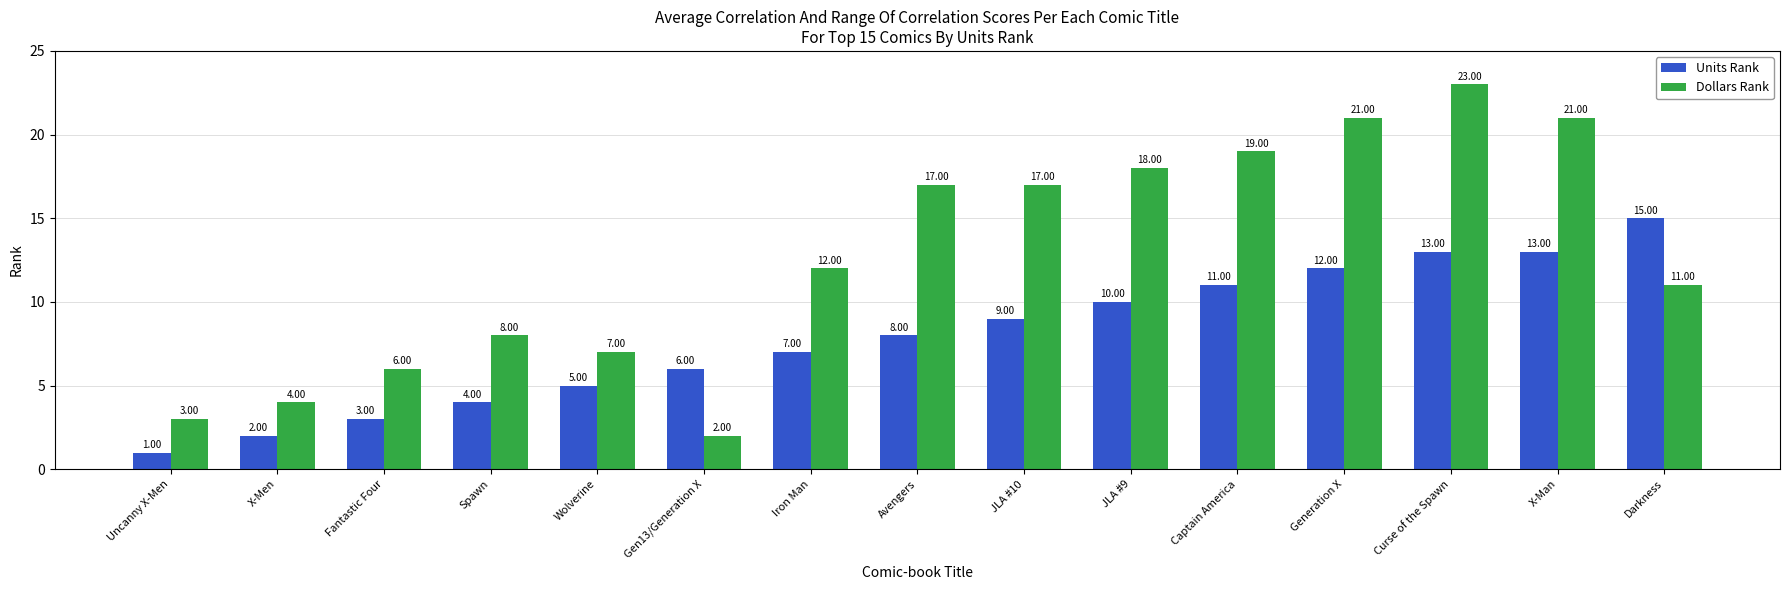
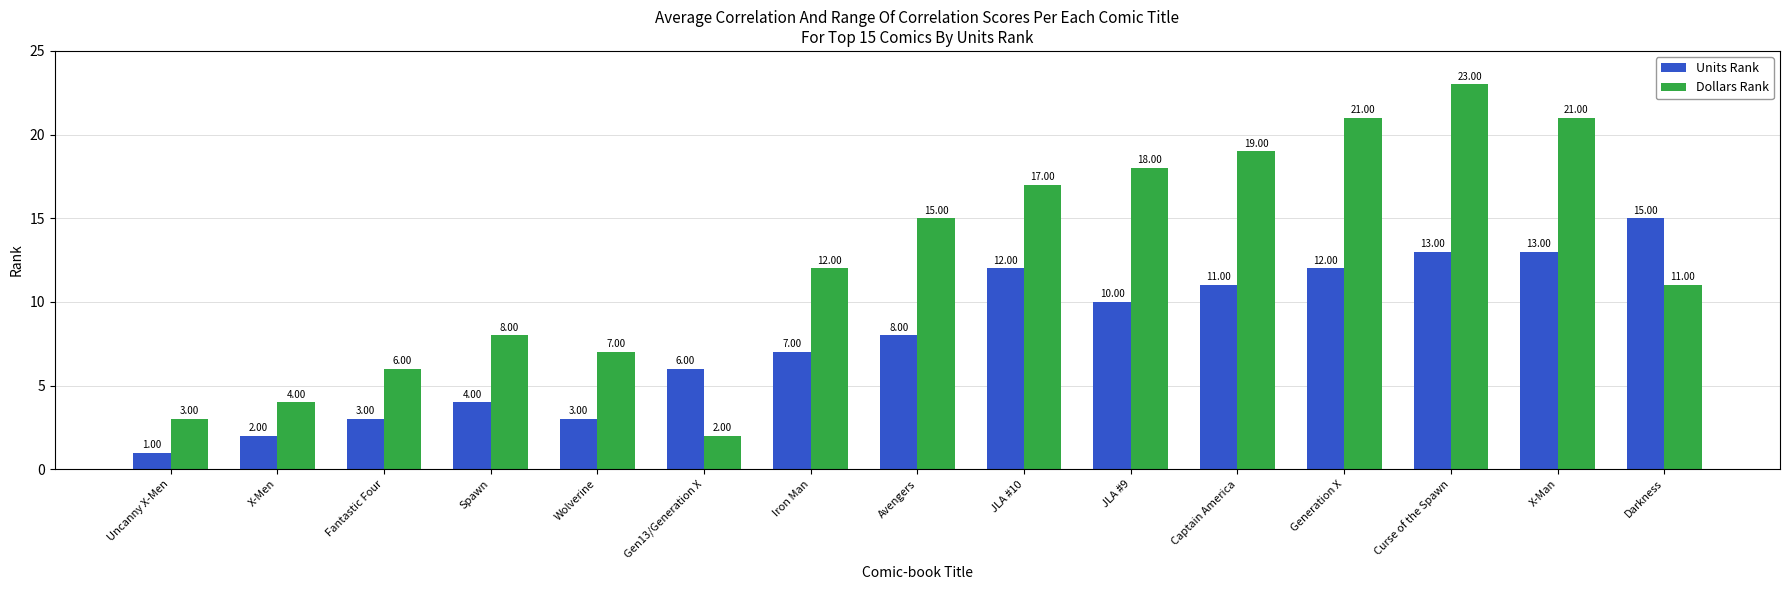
  {
    "Units Rank": {
      "Uncanny X-Men": 1.00,
      "X-Men": 2.00,
      "Fantastic Four": 3.00,
      "Spawn": 4.00,
-     "Wolverine": 5.00,
+     "Wolverine": 3.00,
      "Gen13/Generation X": 6.00,
      "Iron Man": 7.00,
      "Avengers": 8.00,
-     "JLA #10": 9.00,
+     "JLA #10": 12.00,
      "JLA #9": 10.00,
      "Captain America": 11.00,
      "Generation X": 12.00,
      "Curse of the Spawn": 13.00,
      "X-Man": 13.00,
      "Darkness": 15.00
    },
    "Dollars Rank": {
      "Uncanny X-Men": 3.00,
      "X-Men": 4.00,
      "Fantastic Four": 6.00,
      "Spawn": 8.00,
      "Wolverine": 7.00,
      "Gen13/Generation X": 2.00,
      "Iron Man": 12.00,
-     "Avengers": 17.00,
+     "Avengers": 15.00,
      "JLA #10": 17.00,
      "JLA #9": 18.00,
      "Captain America": 19.00,
      "Generation X": 21.00,
      "Curse of the Spawn": 23.00,
      "X-Man": 21.00,
      "Darkness": 11.00
    }
  }
